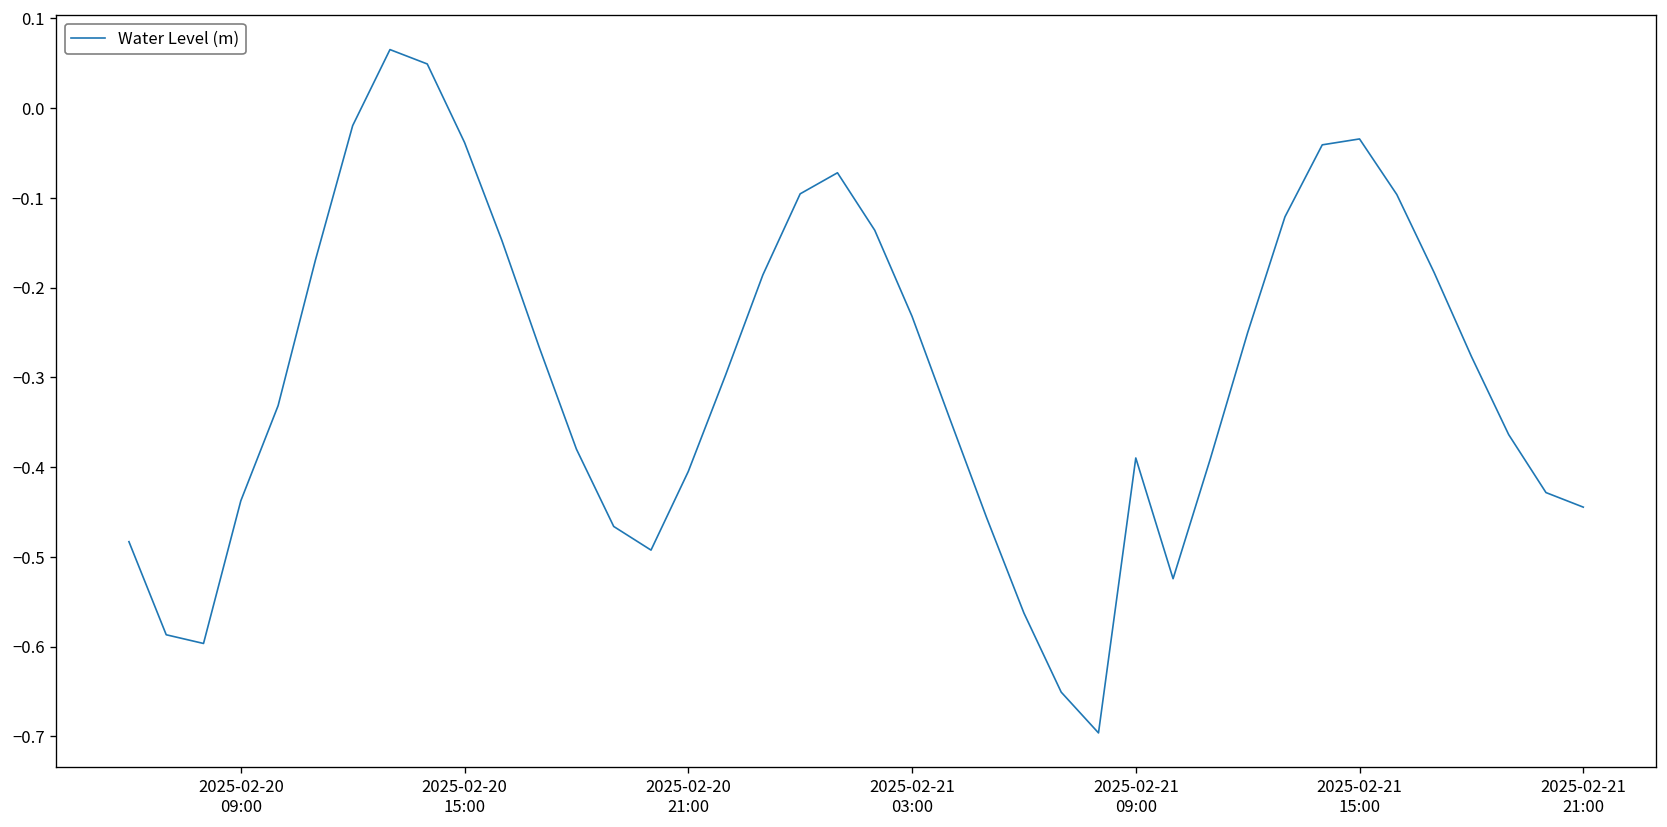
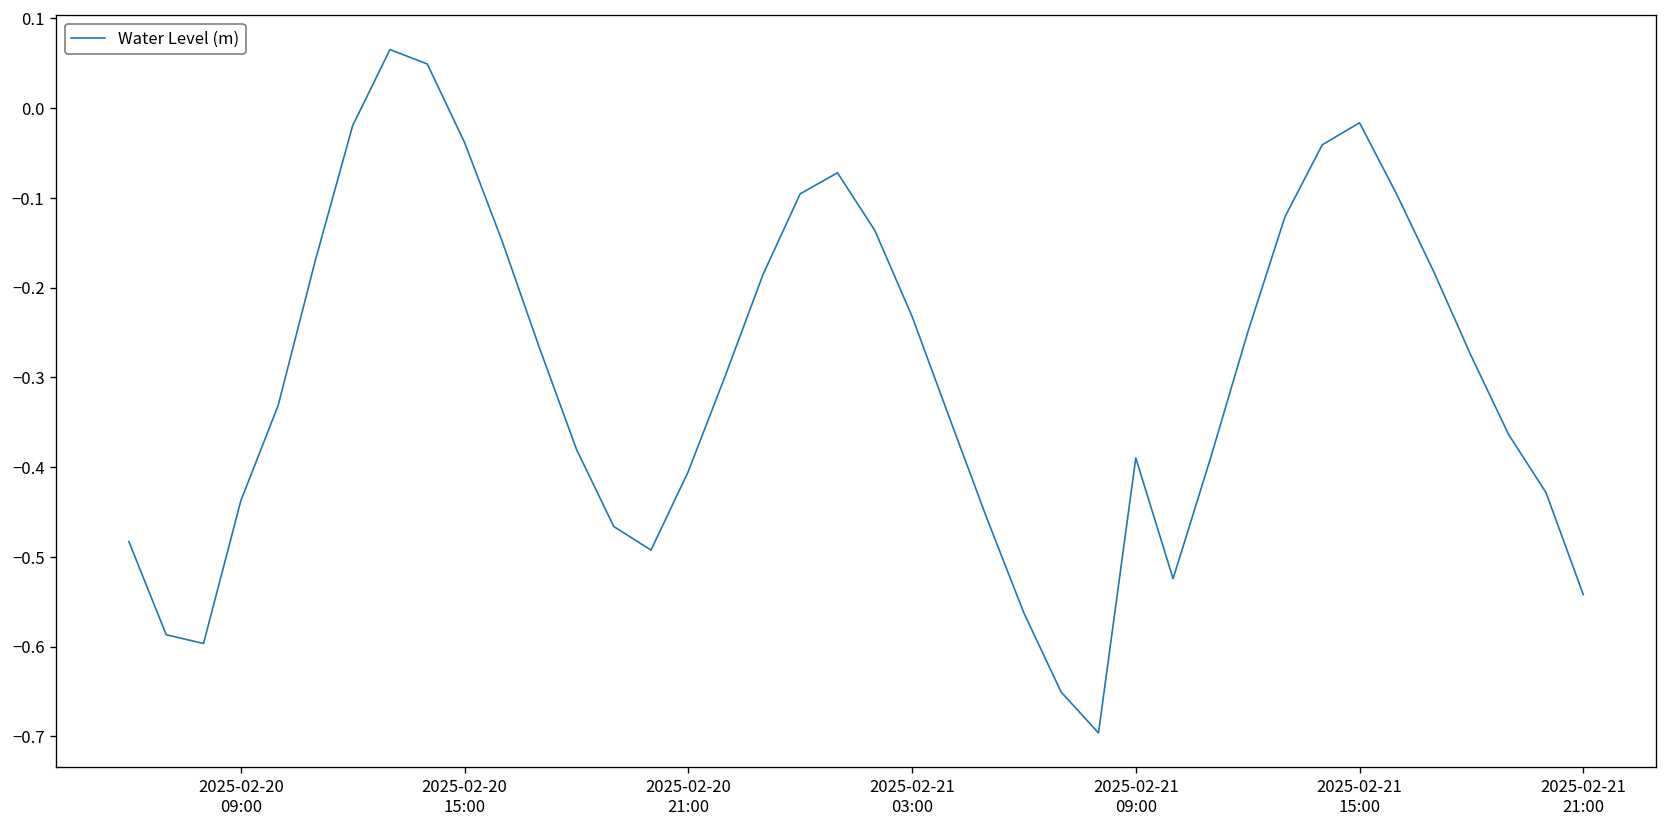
  {
    "2025-02-20 09:00": -0.44,
    "2025-02-20 15:00": -0.04,
    "2025-02-20 21:00": -0.40,
    "2025-02-21 03:00": -0.23,
    "2025-02-21 09:00": -0.39,
-   "2025-02-21 15:00": -0.03,
-   "2025-02-21 21:00": -0.44
+   "2025-02-21 15:00": -0.02,
+   "2025-02-21 21:00": -0.54
  }
